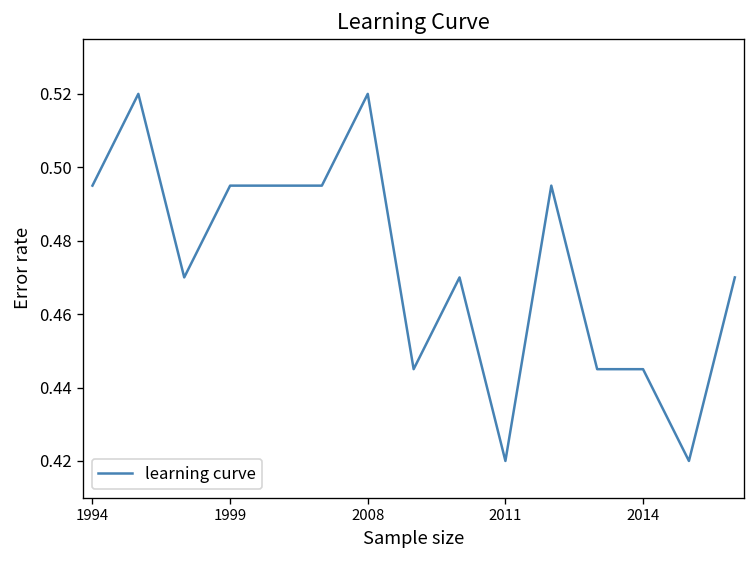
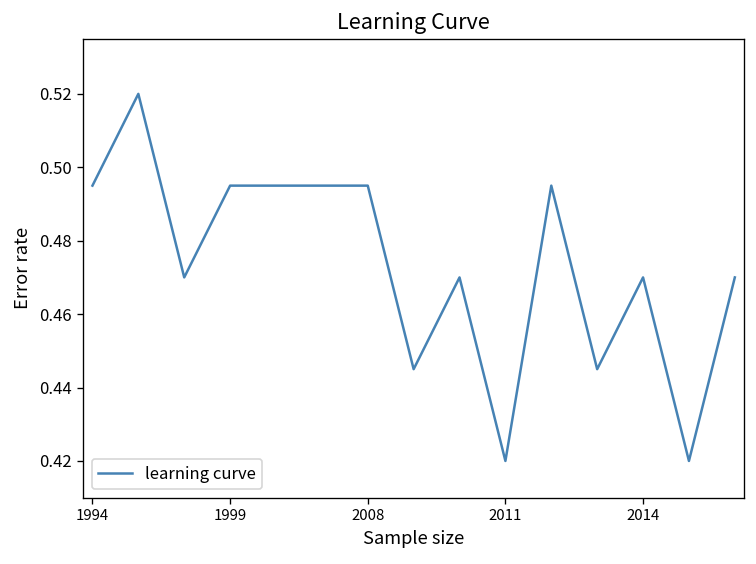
  {
    "1994": 0.495,
    "1999": 0.495,
-   "2008": 0.520,
+   "2008": 0.495,
    "2011": 0.420,
-   "2014": 0.445
+   "2014": 0.470
  }
